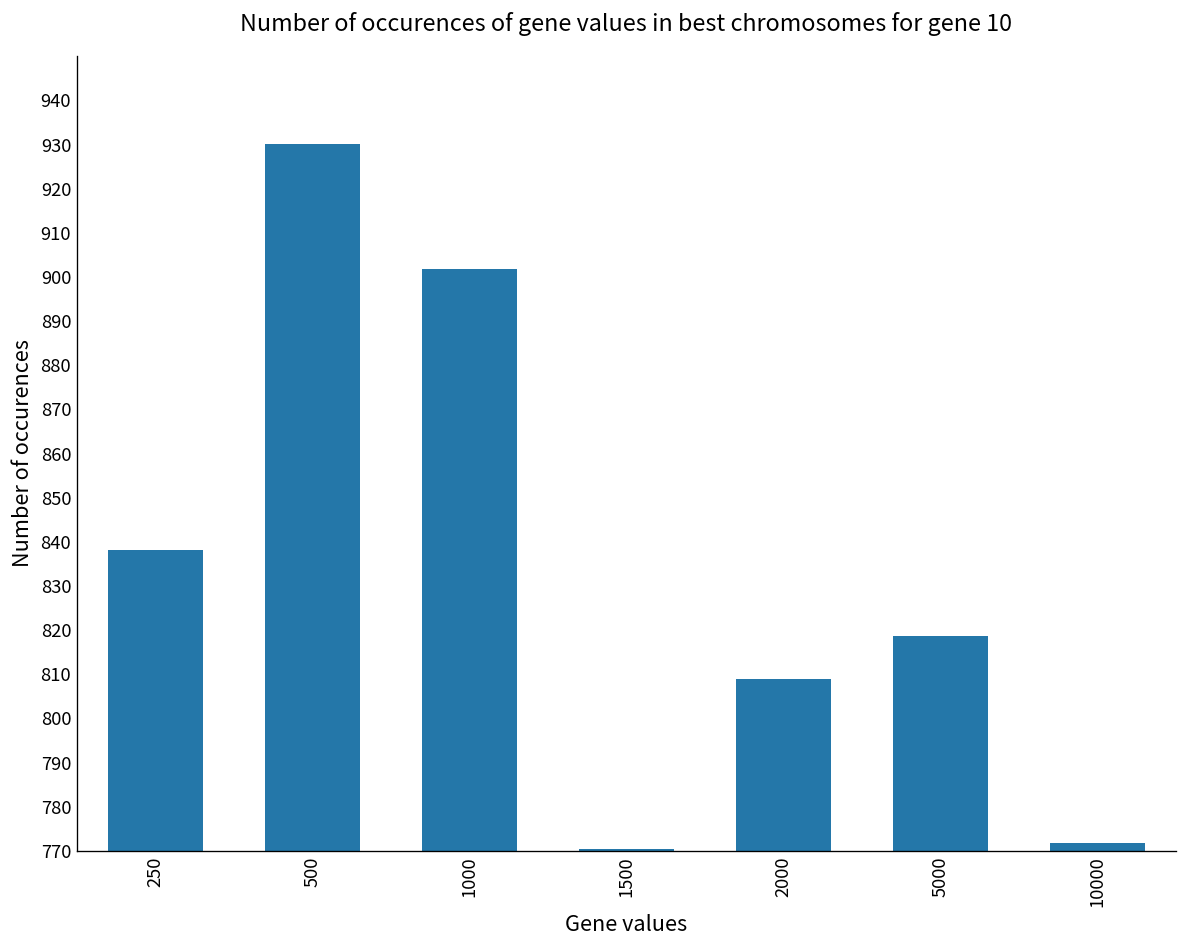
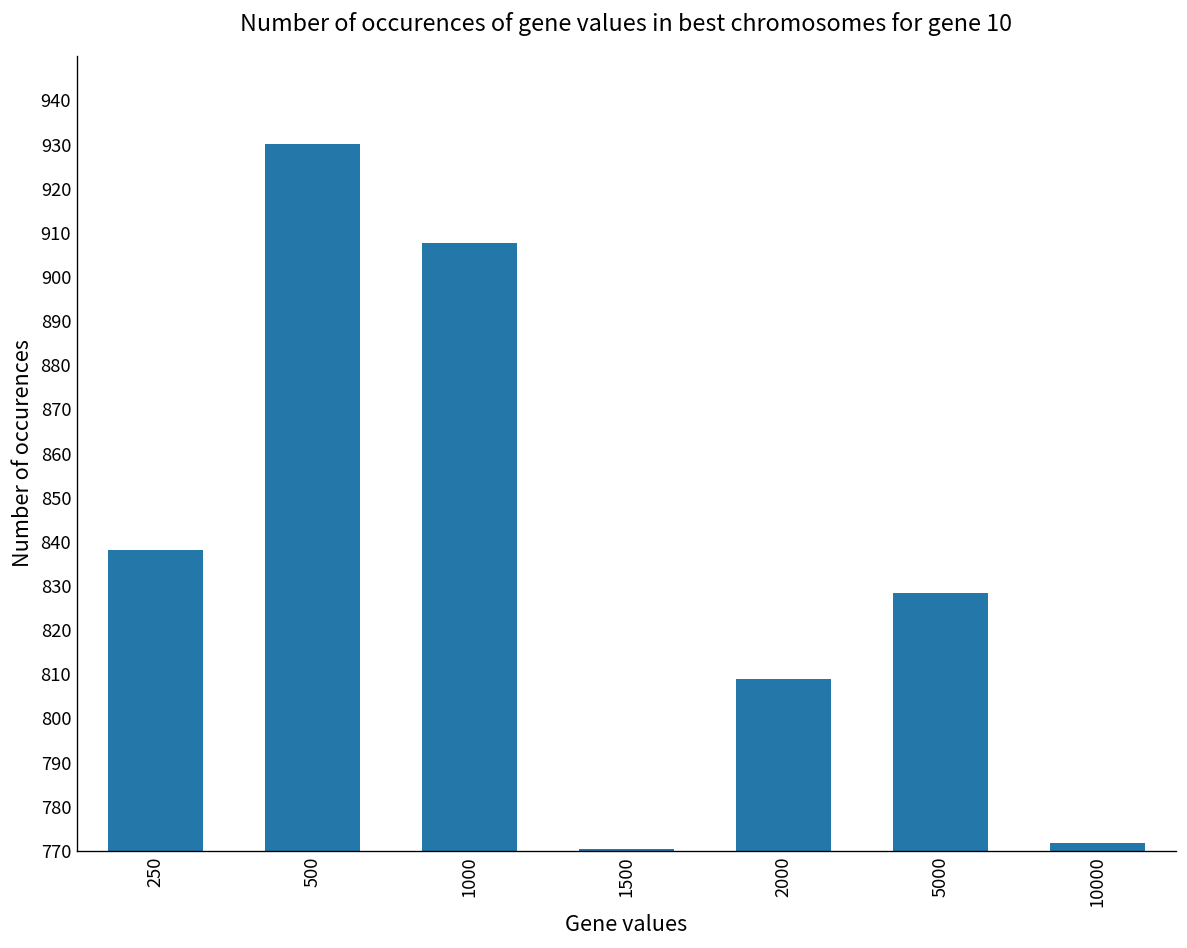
  {
    "250": 838,
    "500": 930,
-   "1000": 902,
+   "1000": 908,
    "1500": 770,
    "2000": 809,
-   "5000": 819,
+   "5000": 828,
    "10000": 772
  }
